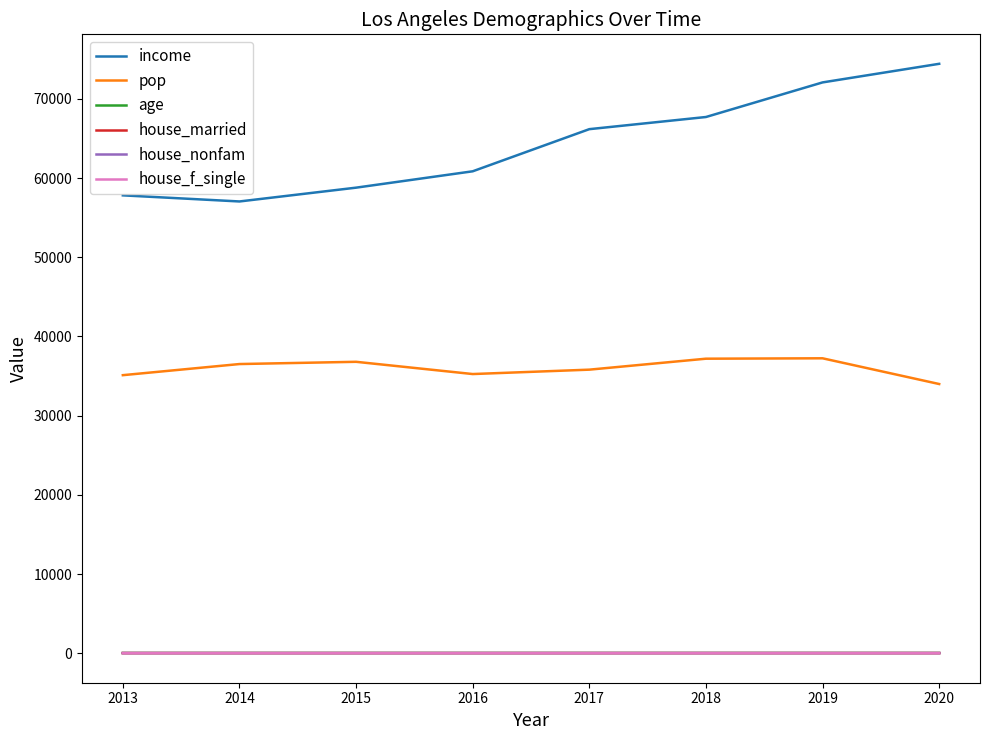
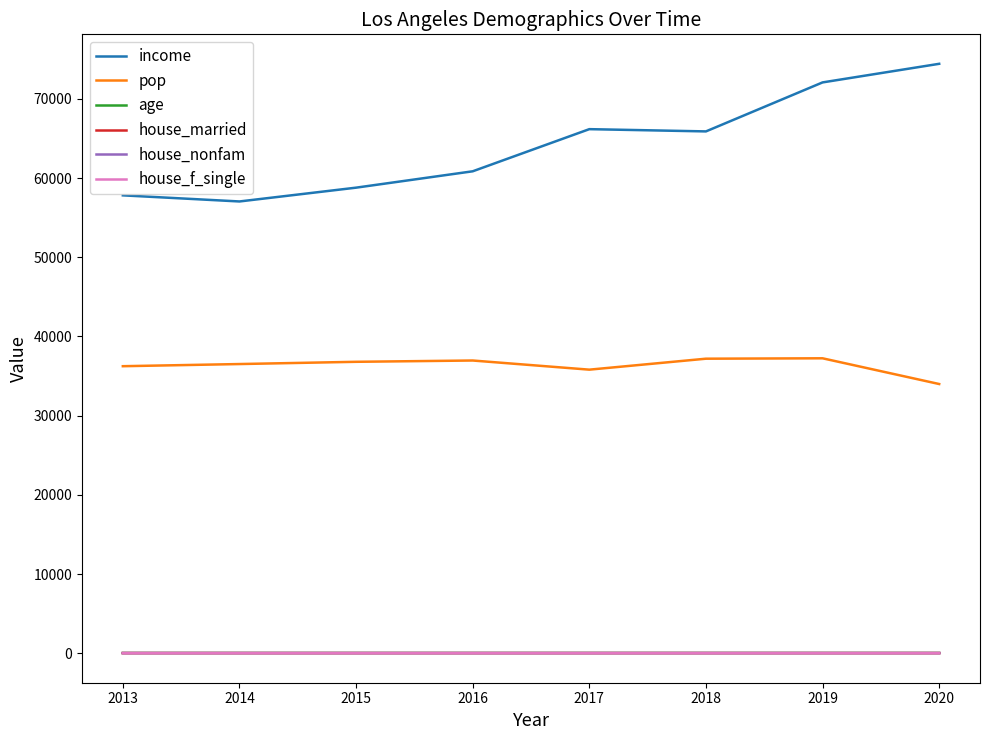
  {
    "income": {
      "2013": 58000,
      "2014": 57000,
      "2015": 59000,
      "2016": 61000,
      "2017": 66000,
-     "2018": 68000,
+     "2018": 66000,
      "2019": 72000,
      "2020": 74000
    },
    "pop": {
-     "2013": 35000,
+     "2013": 36000,
      "2014": 37000,
      "2015": 37000,
-     "2016": 35000,
+     "2016": 37000,
      "2017": 36000,
      "2018": 37000,
      "2019": 37000,
      "2020": 34000
    },
    "house_f_single": {
      "2013": 0,
      "2014": 0,
      "2015": 0,
      "2016": 0,
      "2017": 0,
      "2018": 0,
      "2019": 0,
      "2020": 0
    }
  }
